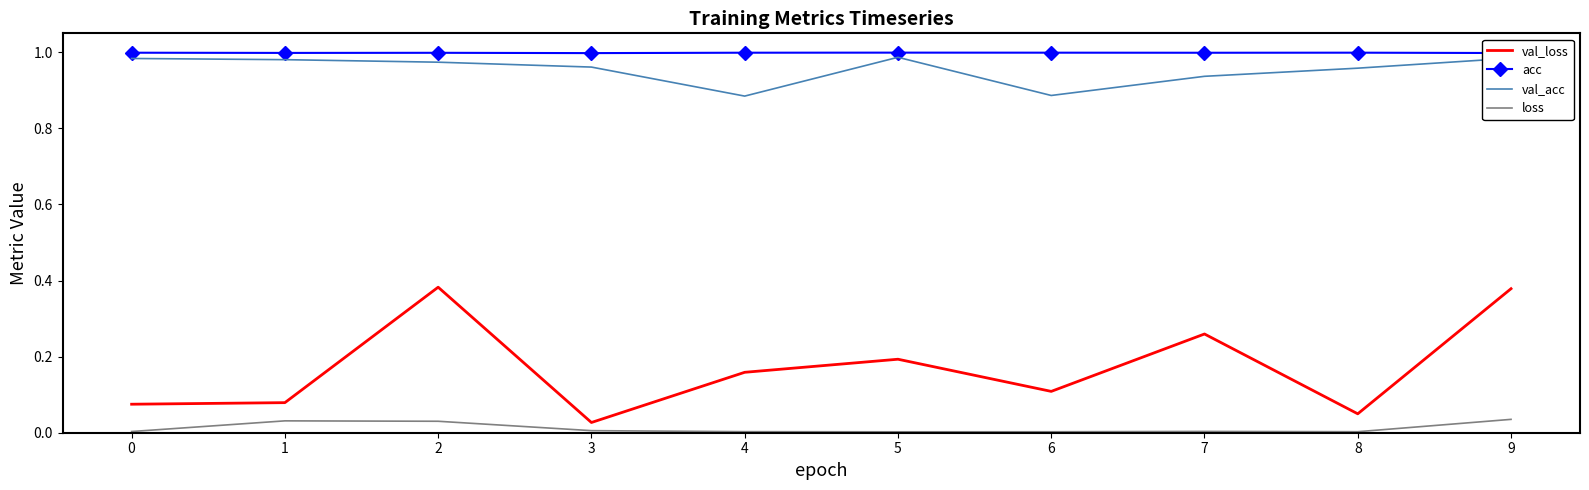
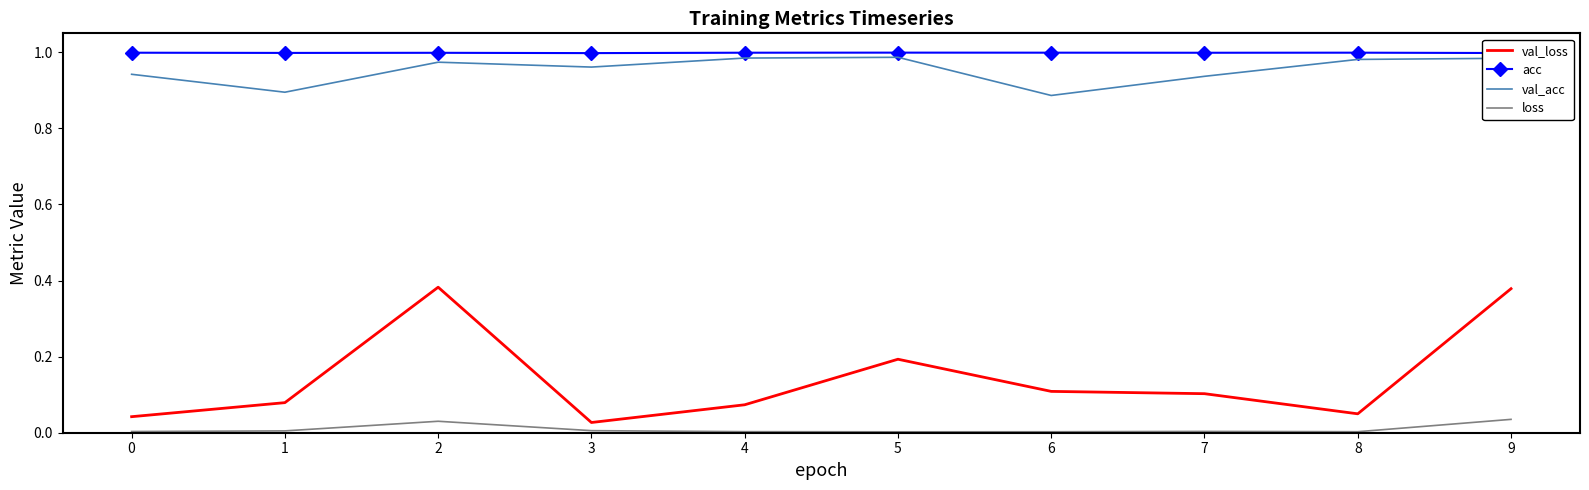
  {
    "val_loss": {
-     "0": 0.07,
+     "0": 0.04,
      "1": 0.08,
      "2": 0.38,
      "3": 0.03,
-     "4": 0.16,
+     "4": 0.07,
      "5": 0.19,
      "6": 0.11,
-     "7": 0.26,
+     "7": 0.10,
      "8": 0.05,
      "9": 0.38
    },
    "acc": {
      "0": 1.00,
      "1": 1.00,
      "2": 1.00,
      "3": 1.00,
      "4": 1.00,
      "5": 1.00,
      "6": 1.00,
      "7": 1.00,
      "8": 1.00
    },
    "val_acc": {
-     "0": 0.98,
-     "1": 0.98,
+     "0": 0.94,
+     "1": 0.90,
      "2": 0.97,
      "3": 0.96,
-     "4": 0.89,
+     "4": 0.99,
      "5": 0.99,
      "6": 0.89,
      "7": 0.94,
-     "8": 0.96
+     "8": 0.98
    },
    "loss": {
      "0": 0.00,
-     "1": 0.03,
+     "1": 0.00,
      "2": 0.03,
      "3": 0.01,
      "4": 0.00,
      "5": 0.00,
      "6": 0.00,
      "7": 0.00,
      "8": 0.00,
      "9": 0.04
    }
  }
